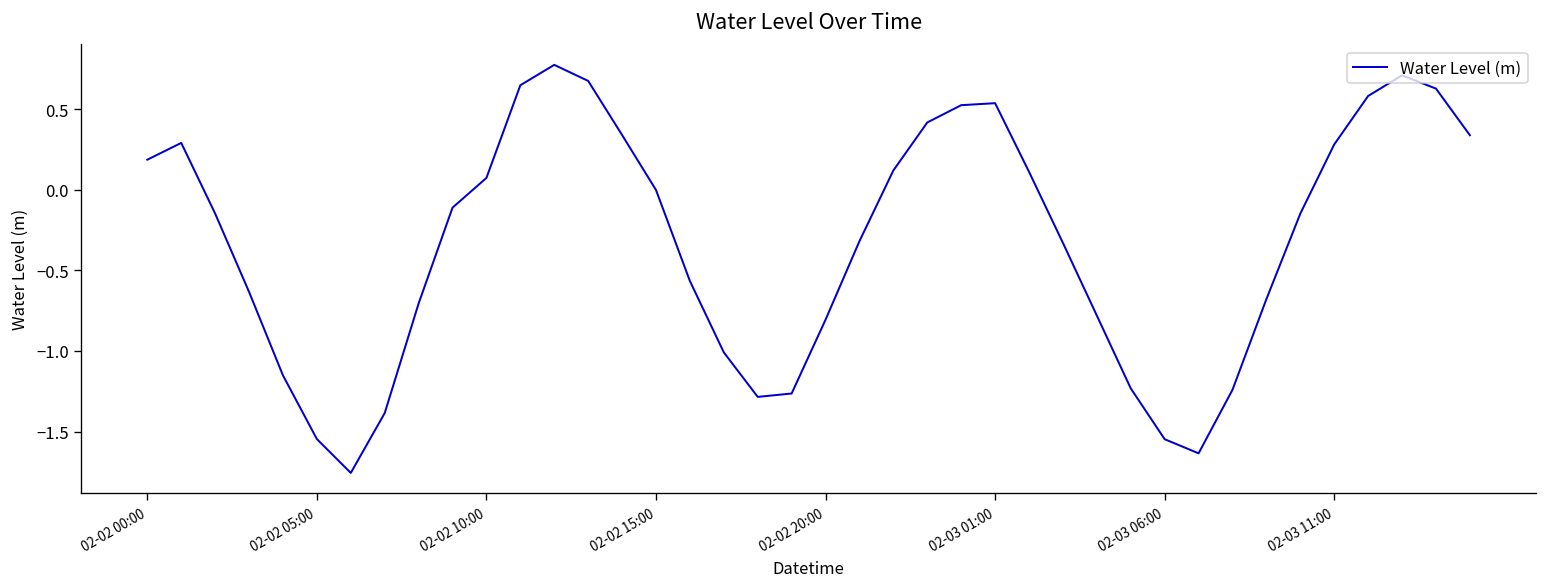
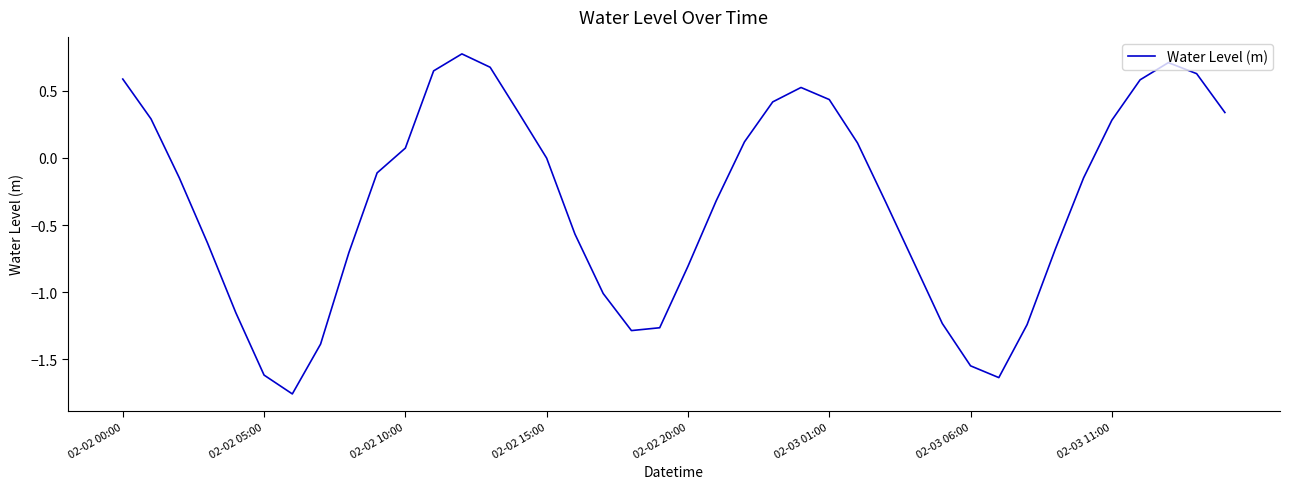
  {
-   "02-02 00:00": 0.19,
-   "02-02 05:00": -1.55,
+   "02-02 00:00": 0.59,
+   "02-02 05:00": -1.62,
    "02-02 10:00": 0.07,
    "02-02 15:00": 0.00,
    "02-02 20:00": -0.81,
-   "02-03 01:00": 0.54,
+   "02-03 01:00": 0.43,
    "02-03 06:00": -1.55,
    "02-03 11:00": 0.28
  }
